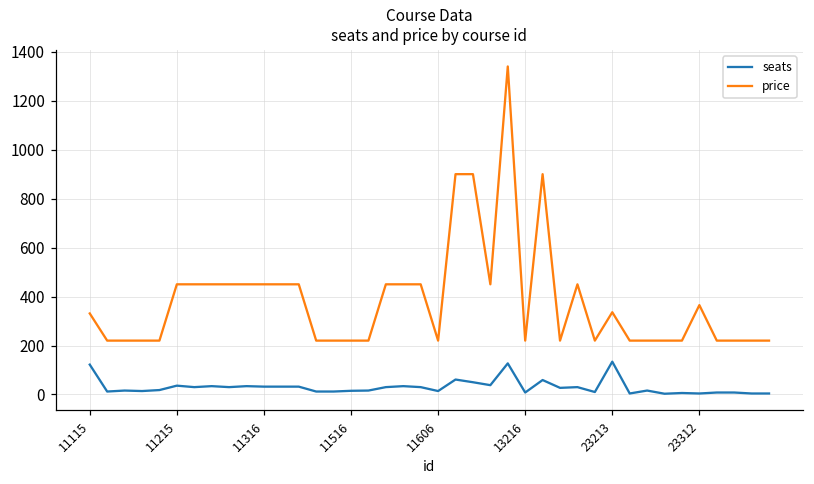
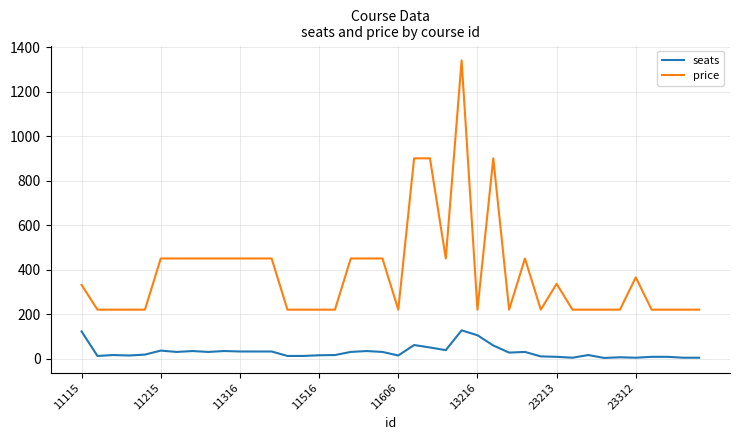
  {
    "seats": {
      "11115": 120,
      "11215": 40,
      "11316": 30,
      "11516": 20,
      "11606": 10,
-     "13216": 10,
-     "23213": 130,
+     "13216": 110,
+     "23213": 10,
      "23312": 0
    },
    "price": {
      "11115": 330,
      "11215": 450,
      "11316": 450,
      "11516": 220,
      "11606": 220,
      "13216": 220,
      "23213": 340,
      "23312": 370
    }
  }
